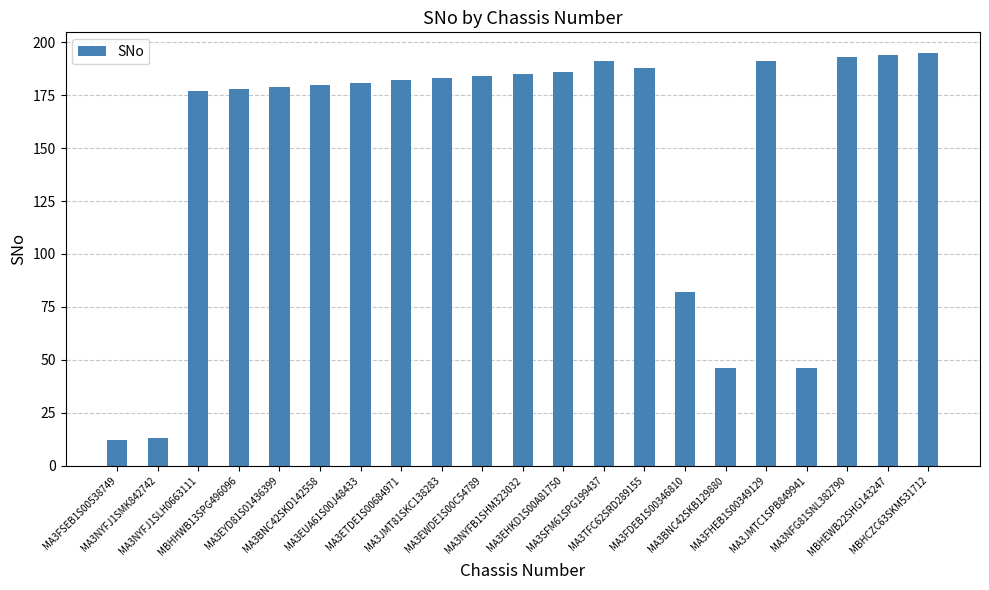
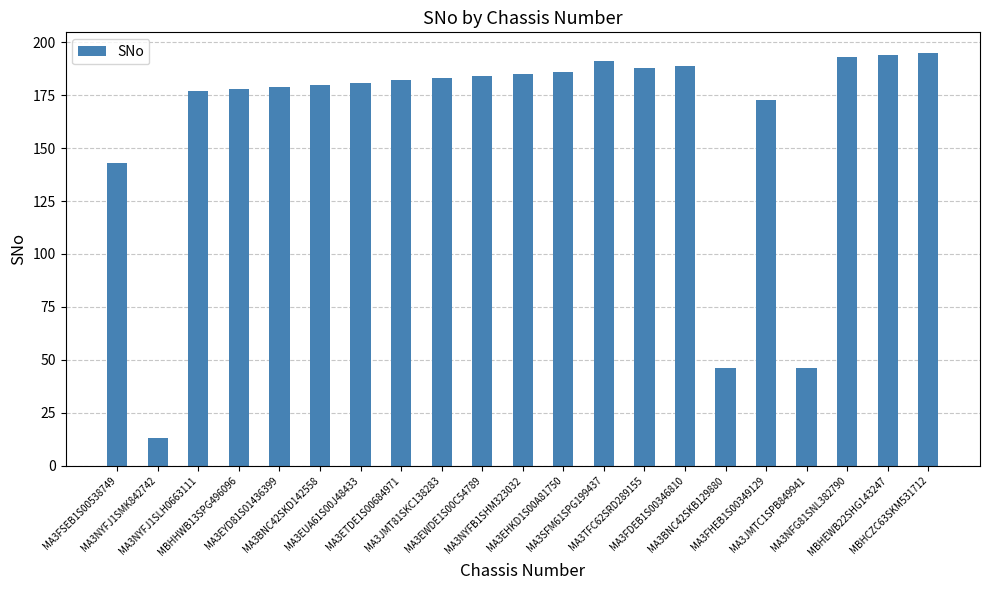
  {
-   "MA3FSEB1S00538749": 12,
+   "MA3FSEB1S00538749": 143,
    "MA3NYFJ1SMK842742": 13,
    "MA3NYFJ1SLH0663111": 177,
    "MBHHWB13SPG496096": 178,
    "MA3EYD81S01436399": 179,
    "MA3BNC42SKD142558": 180,
    "MA3EUA61S00J48433": 181,
    "MA3ETDE1S00684971": 182,
    "MA3JMT81SKC138283": 183,
    "MA3EWDE1S00C54789": 184,
    "MA3NYFB1SHM323032": 185,
    "MA3EHKD1S00A81750": 186,
    "MA3SFM61SPG199437": 191,
    "MA3TFC62SRD289155": 188,
-   "MA3FDEB1S00346810": 82,
+   "MA3FDEB1S00346810": 189,
    "MA3BNC42SKB129880": 46,
-   "MA3FHEB1S00349129": 191,
+   "MA3FHEB1S00349129": 173,
    "MA3JMTC1SPB849941": 46,
    "MA3NFG81SNL382790": 193,
    "MBHEWB22SHG143247": 194,
    "MBHCZC63SKM531712": 195
  }
